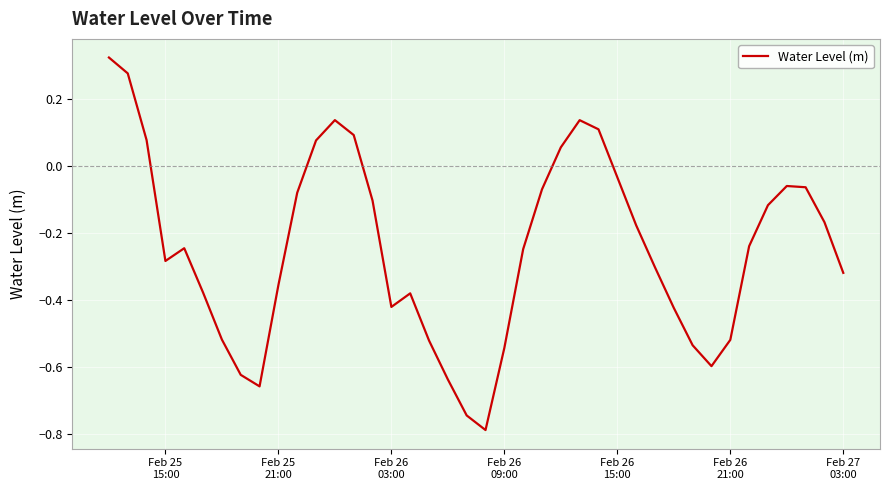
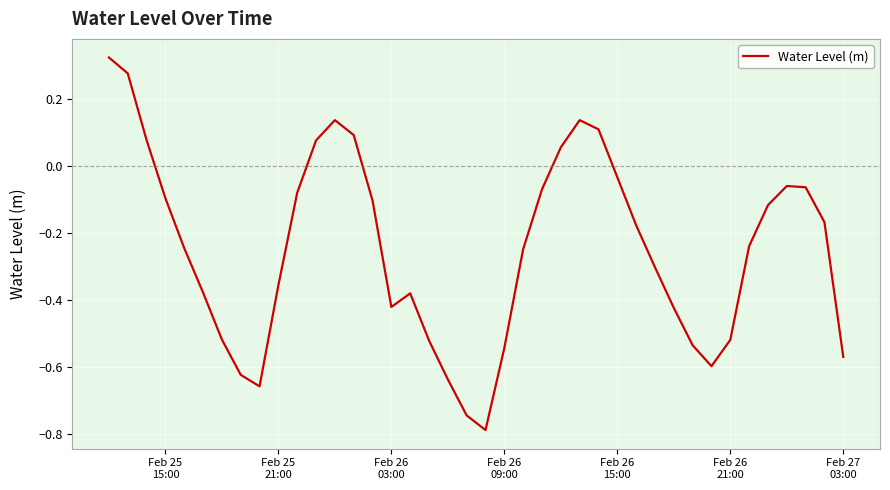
  {
-   "Feb 25 15:00": -0.28,
+   "Feb 25 15:00": -0.10,
    "Feb 25 21:00": -0.36,
    "Feb 26 03:00": -0.42,
    "Feb 26 09:00": -0.54,
    "Feb 26 15:00": -0.03,
    "Feb 26 21:00": -0.52,
-   "Feb 27 03:00": -0.32
+   "Feb 27 03:00": -0.57
  }
